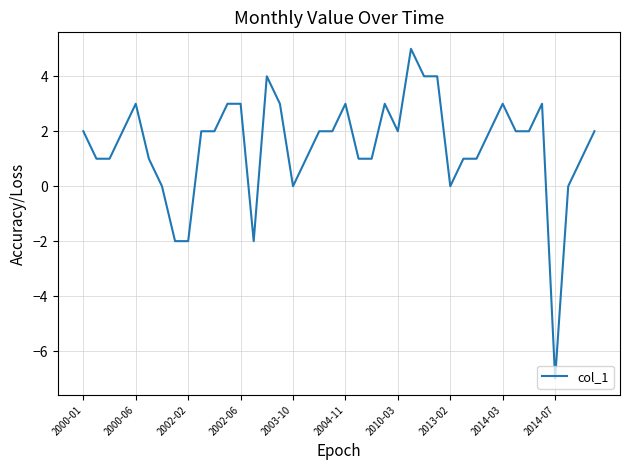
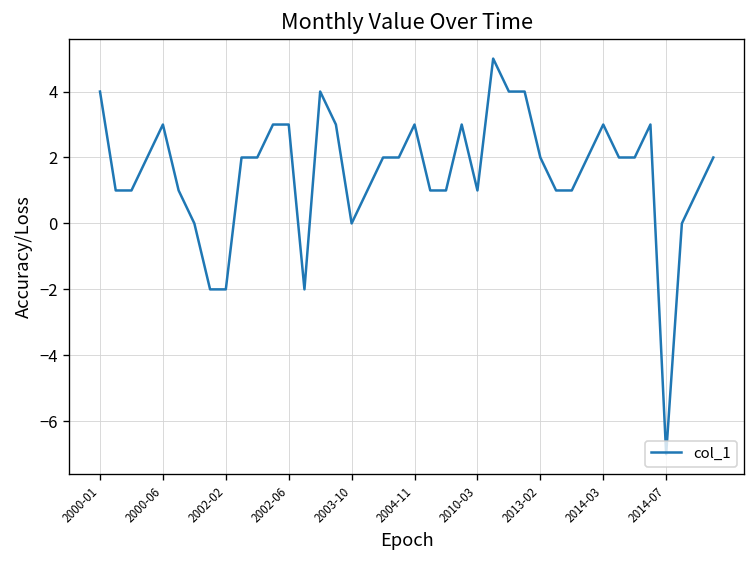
  {
-   "2000-01": 2,
+   "2000-01": 4,
    "2000-06": 3,
    "2002-02": -2,
    "2002-06": 3,
    "2003-10": 0,
    "2004-11": 3,
-   "2010-03": 2,
-   "2013-02": 0,
+   "2010-03": 1,
+   "2013-02": 2,
    "2014-03": 3
  }
